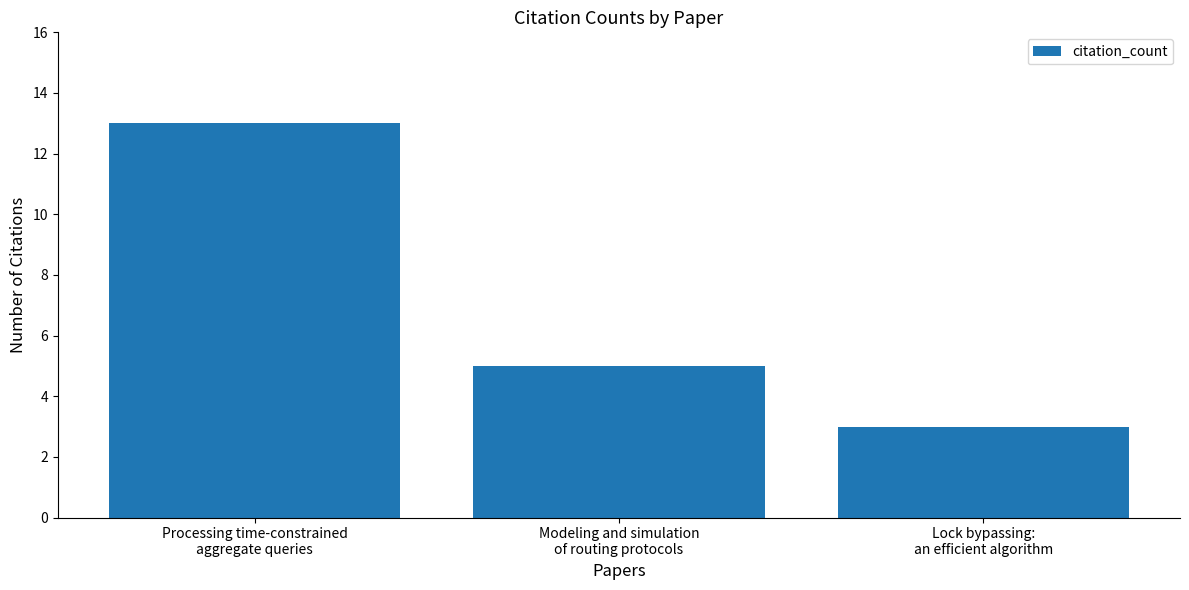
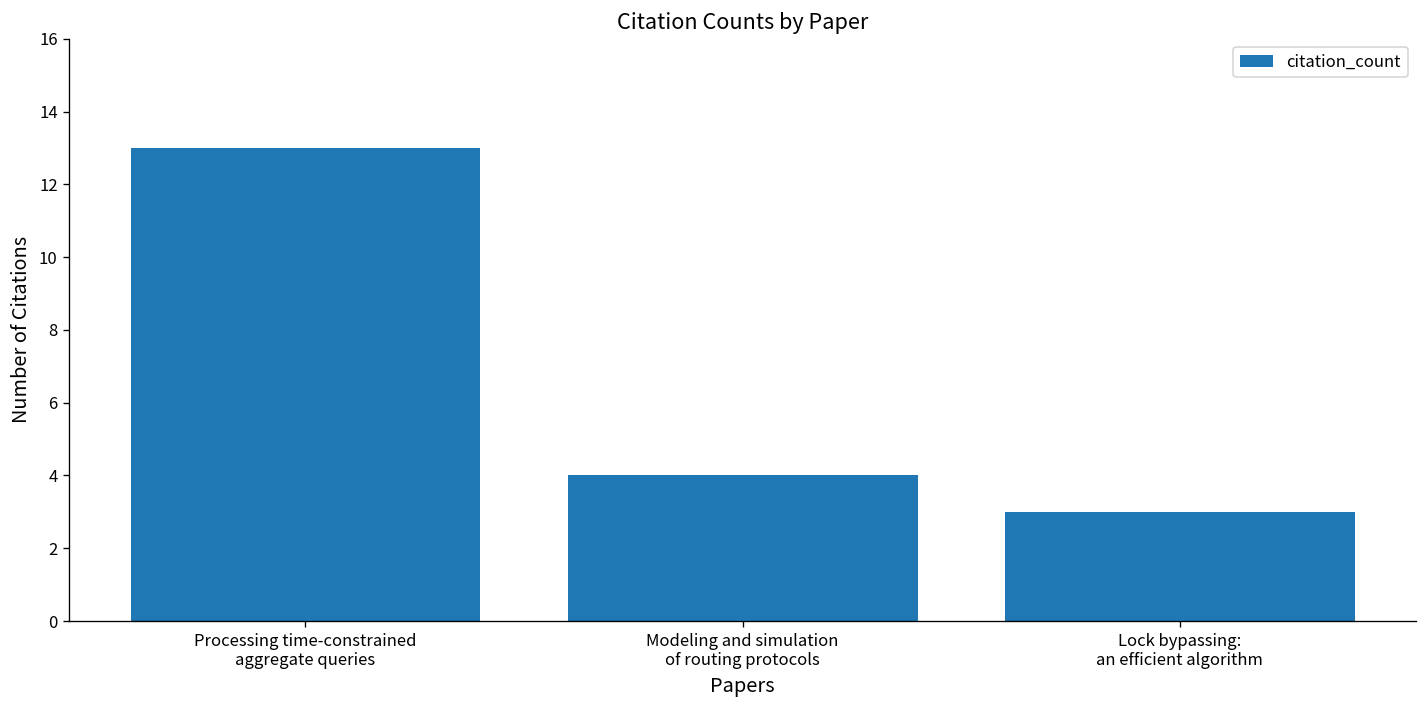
  {
    "Processing time-constrained aggregate queries": 13,
-   "Modeling and simulation of routing protocols": 5,
+   "Modeling and simulation of routing protocols": 4,
    "Lock bypassing: an efficient algorithm": 3
  }
